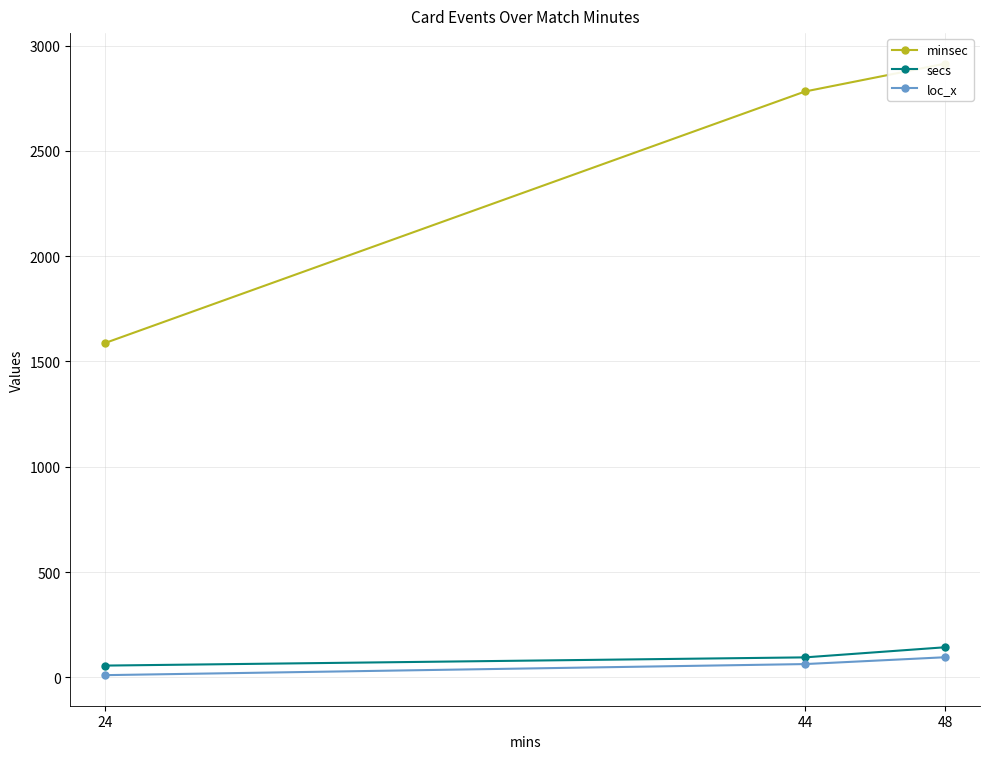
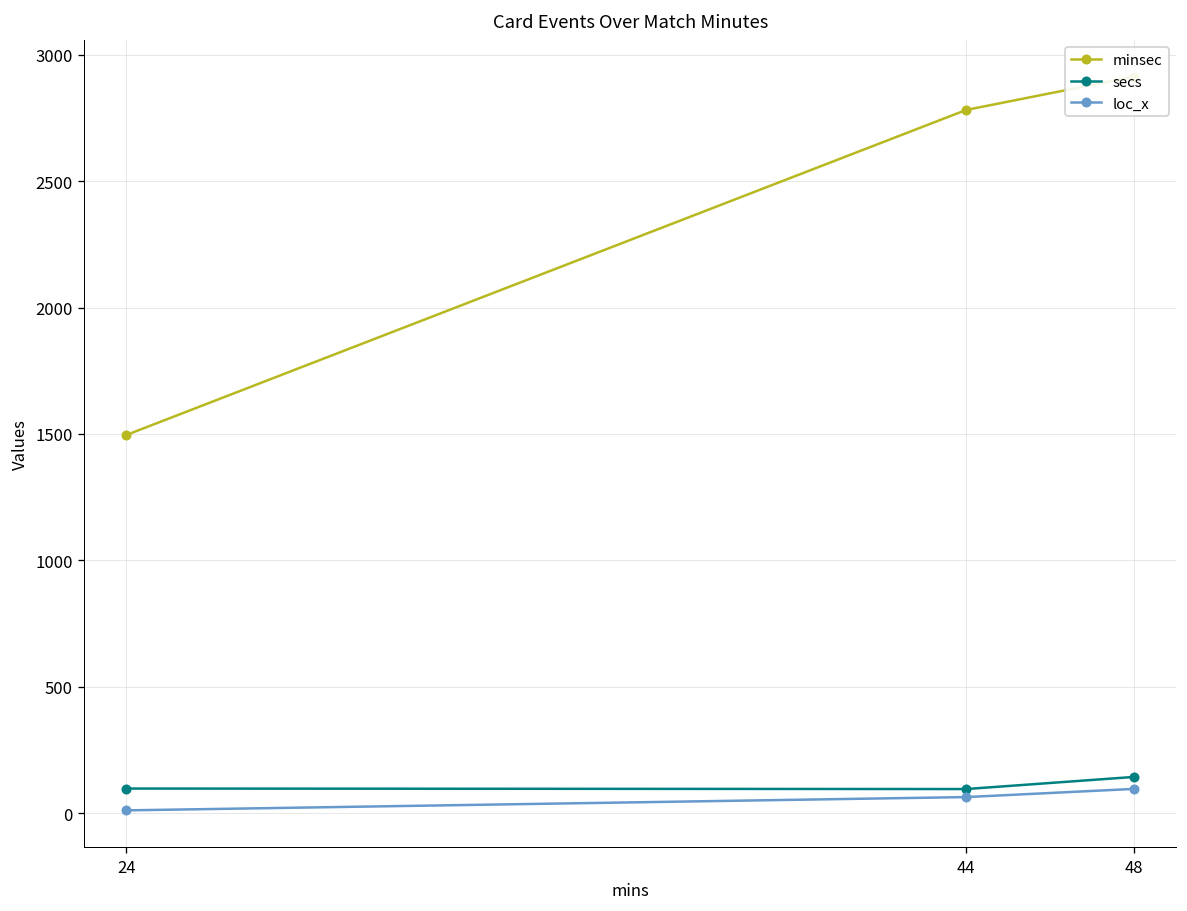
  {
    "minsec": {
-     "24": 1590,
+     "24": 1500,
      "44": 2780
    },
    "secs": {
-     "24": 60,
+     "24": 100,
      "44": 100,
      "48": 140
    },
    "loc_x": {
      "24": 10,
      "44": 60,
      "48": 100
    }
  }
